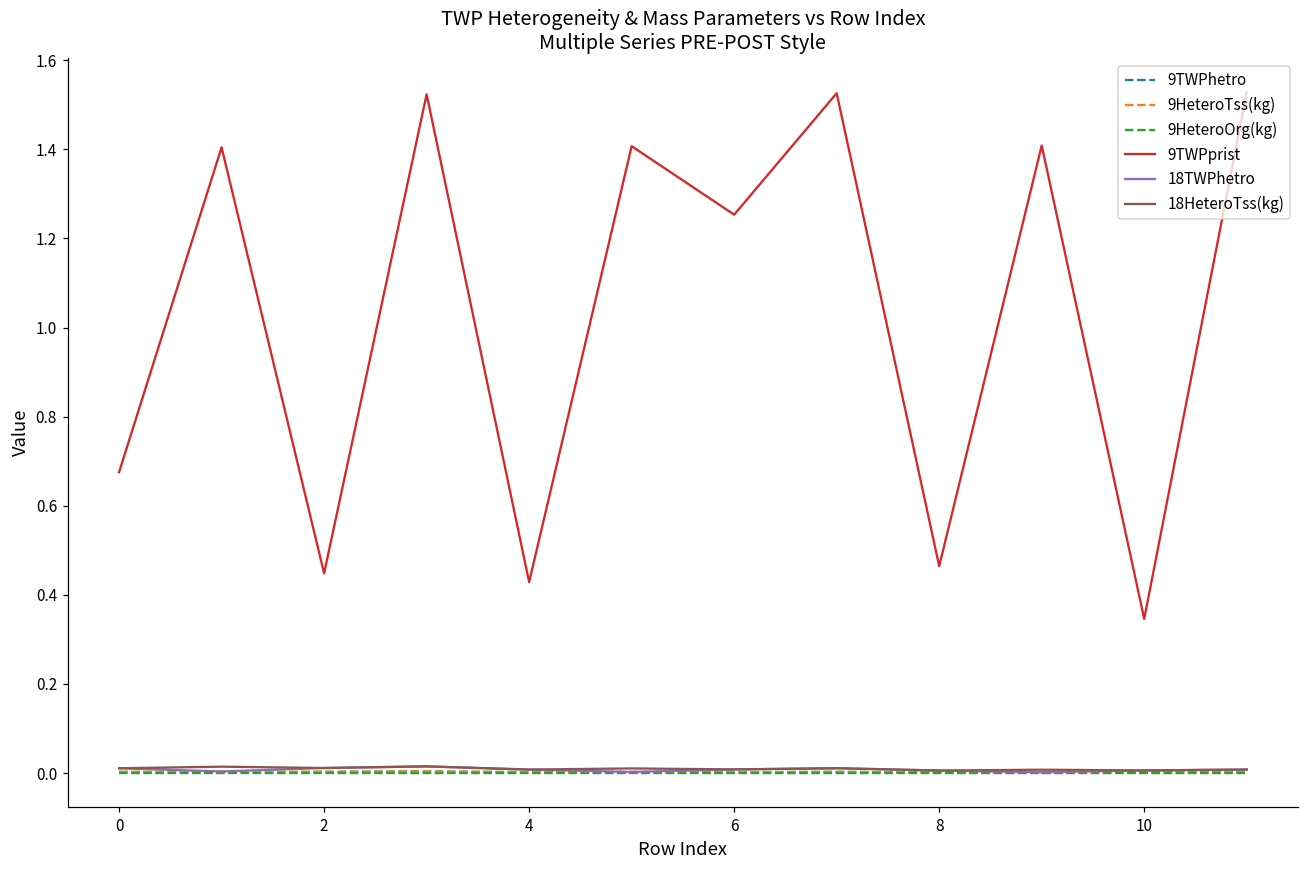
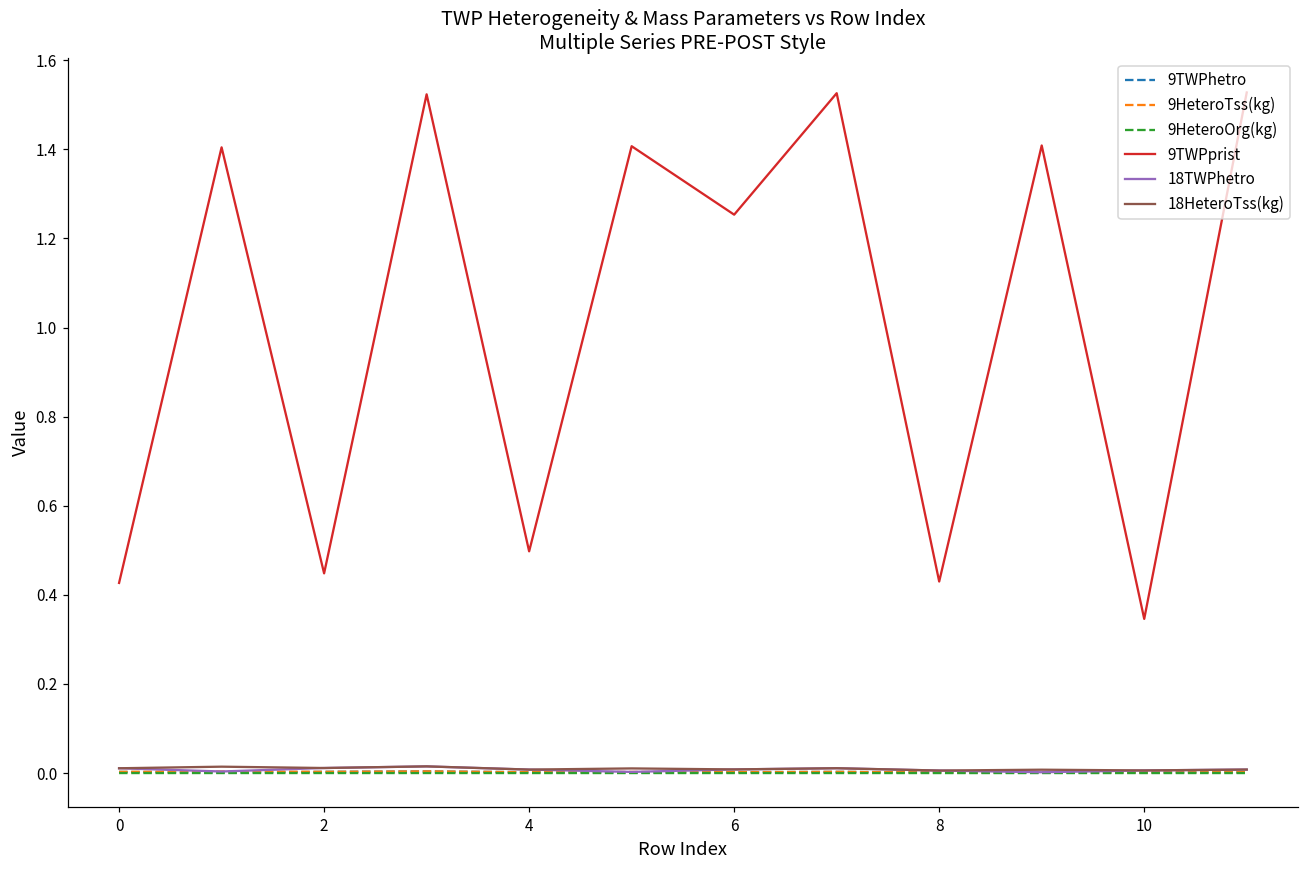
  {
    "9TWPprist": {
-     "0": 0.68,
+     "0": 0.43,
      "2": 0.45,
-     "4": 0.43,
+     "4": 0.50,
      "6": 1.25,
-     "8": 0.46,
+     "8": 0.43,
      "10": 0.35
    }
  }
